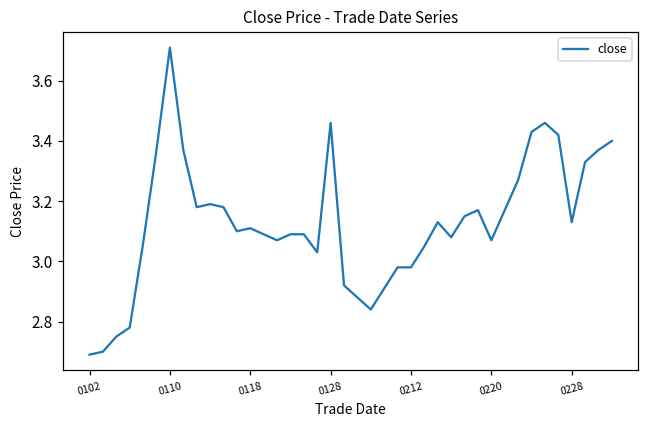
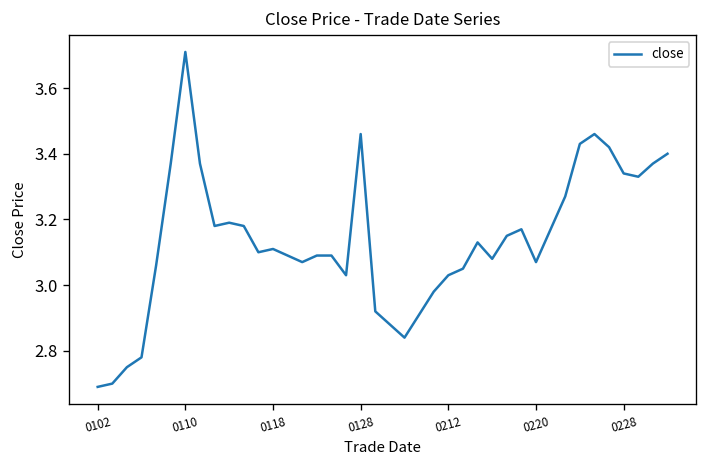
  {
    "0102": 2.69,
    "0110": 3.71,
    "0118": 3.11,
    "0128": 3.46,
-   "0212": 2.98,
+   "0212": 3.03,
    "0220": 3.07,
-   "0228": 3.13
+   "0228": 3.34
  }
